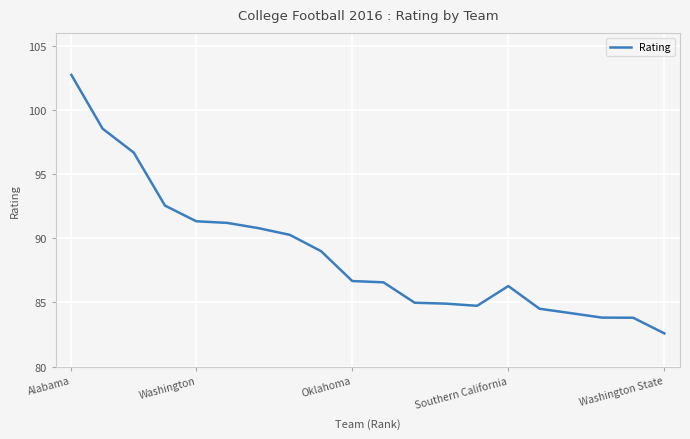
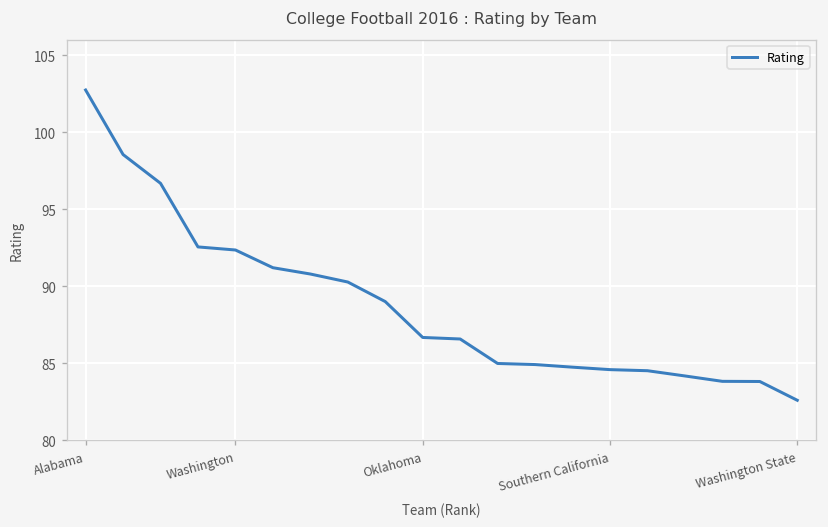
  {
    "Alabama": 102.7,
-   "Washington": 91.3,
+   "Washington": 92.3,
    "Oklahoma": 86.7,
-   "Southern California": 86.3,
+   "Southern California": 84.6,
    "Washington State": 82.6
  }
